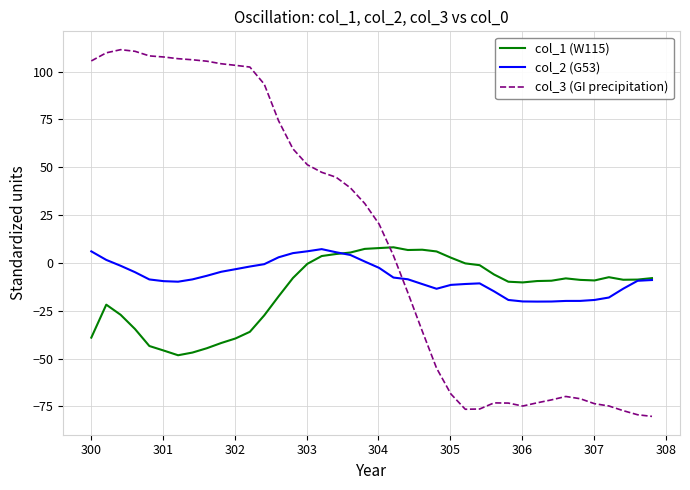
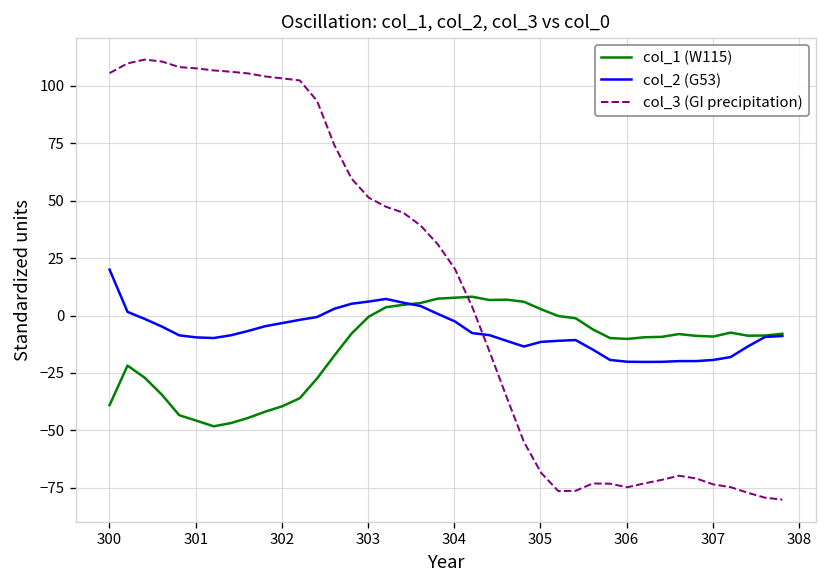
  {
    "col_1 (W115)": {
      "300": -39
    },
    "col_2 (G53)": {
-     "300": 6
+     "300": 20
    },
    "col_3 (GI precipitation)": {
      "300": 106
    }
  }
